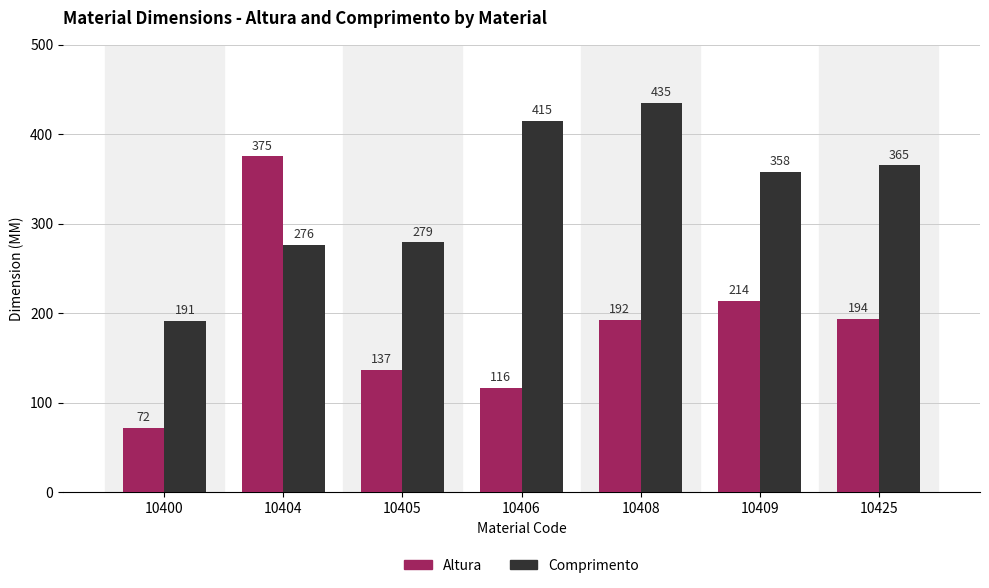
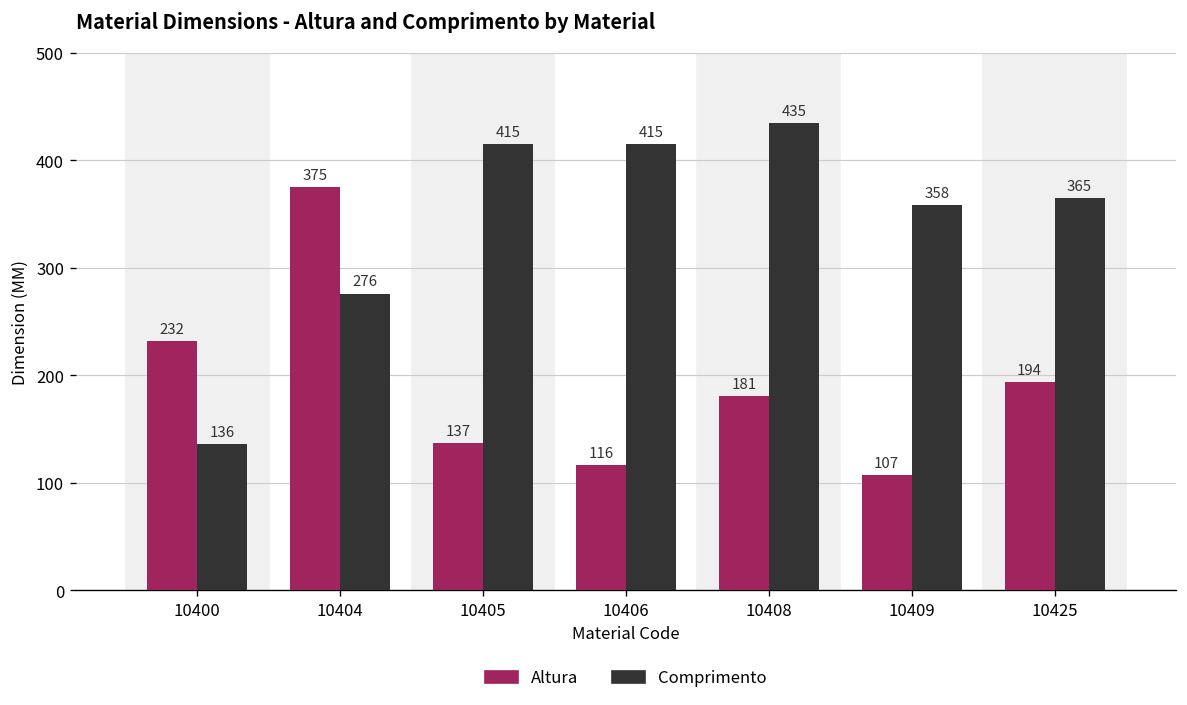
  {
    "Altura": {
-     "10400": 72,
+     "10400": 232,
      "10404": 375,
      "10405": 137,
      "10406": 116,
-     "10408": 192,
-     "10409": 214,
+     "10408": 181,
+     "10409": 107,
      "10425": 194
    },
    "Comprimento": {
-     "10400": 191,
+     "10400": 136,
      "10404": 276,
-     "10405": 279,
+     "10405": 415,
      "10406": 415,
      "10408": 435,
      "10409": 358,
      "10425": 365
    }
  }
